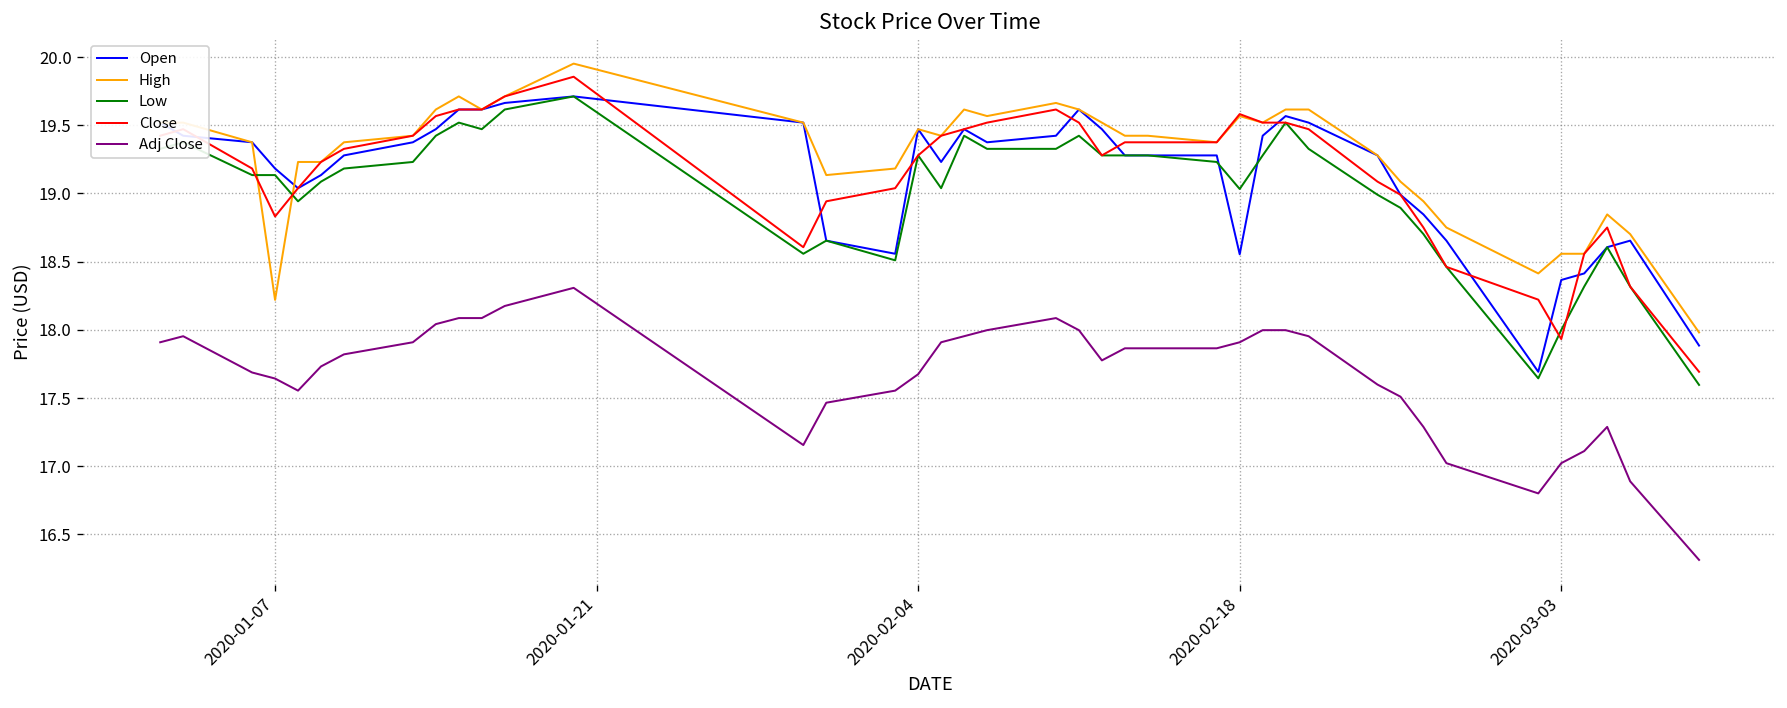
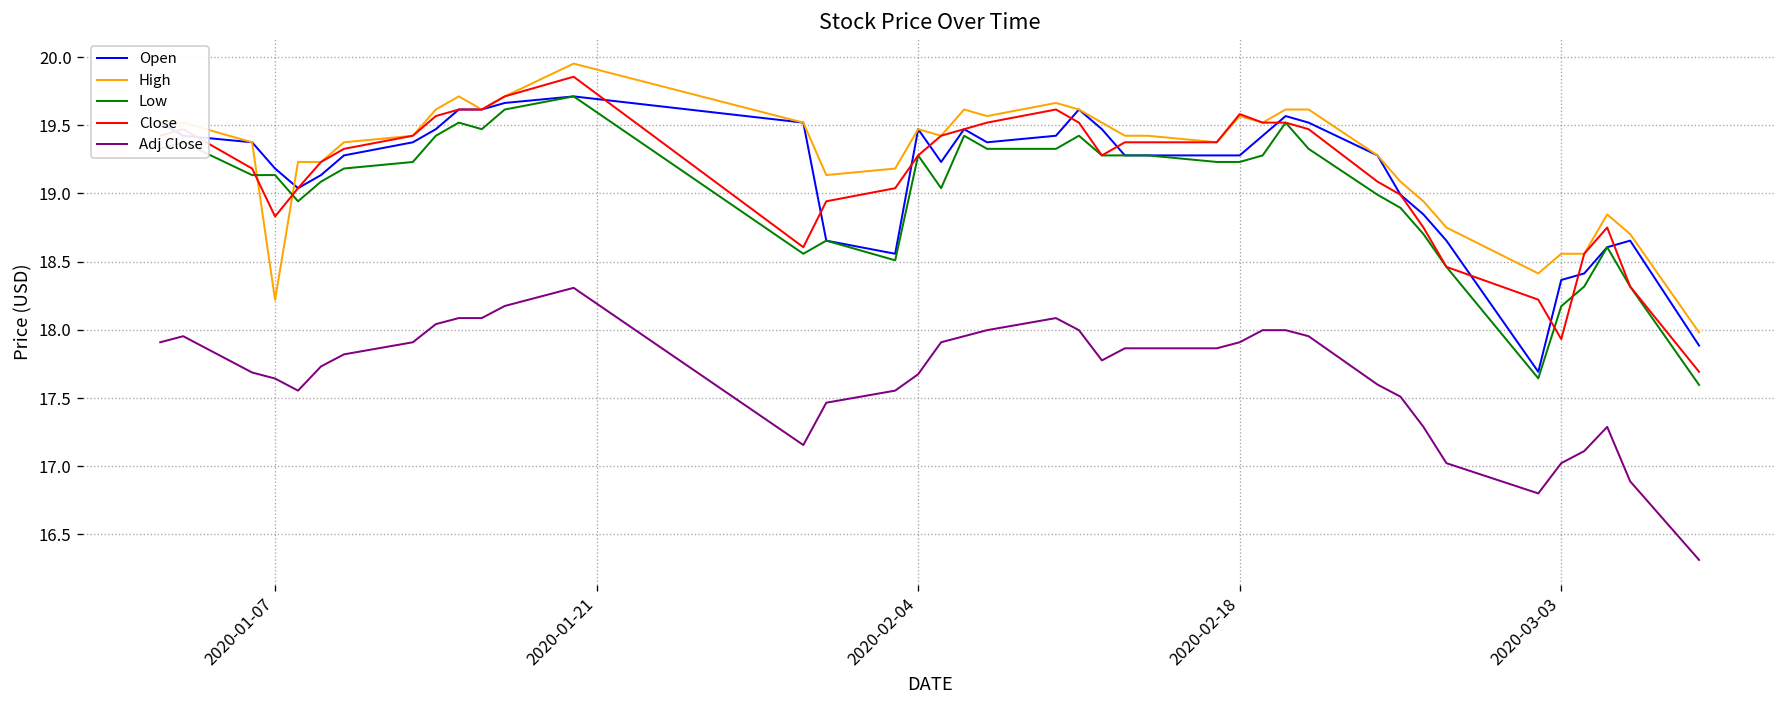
  {
    "Open": {
      "2020-01-07": 19.18,
-     "2020-02-18": 18.55,
+     "2020-02-18": 19.28,
      "2020-03-03": 18.37
    },
    "High": {
      "2020-01-07": 18.22,
      "2020-03-03": 18.56
    },
    "Low": {
      "2020-01-07": 19.13,
-     "2020-02-18": 19.03,
-     "2020-03-03": 18.00
+     "2020-02-18": 19.23,
+     "2020-03-03": 18.17
    },
    "Close": {
      "2020-01-07": 18.83,
      "2020-03-03": 17.93
    },
    "Adj Close": {
      "2020-01-07": 17.64,
      "2020-02-04": 17.67,
      "2020-02-18": 17.91,
      "2020-03-03": 17.02
    }
  }
